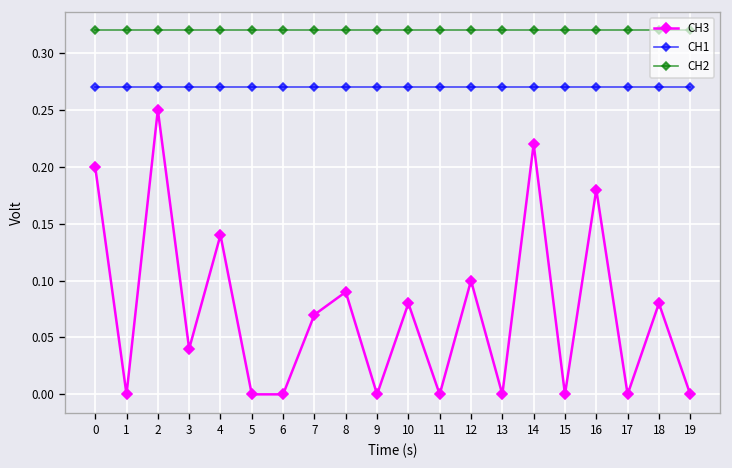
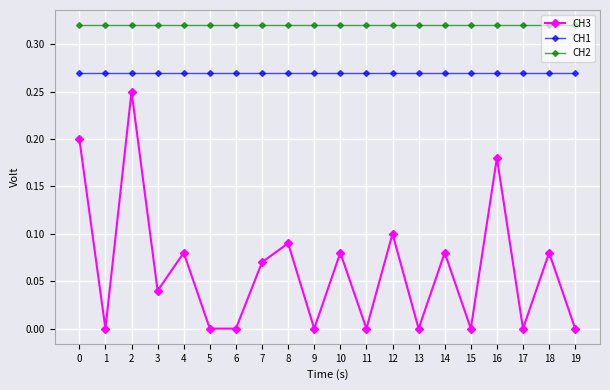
  {
    "CH3": {
      "0": 0.20,
      "1": 0.00,
      "2": 0.25,
      "3": 0.04,
-     "4": 0.14,
+     "4": 0.08,
      "5": 0.00,
      "6": 0.00,
      "7": 0.07,
      "8": 0.09,
      "9": 0.00,
      "10": 0.08,
      "11": 0.00,
      "12": 0.10,
      "13": 0.00,
-     "14": 0.22,
+     "14": 0.08,
      "15": 0.00,
      "16": 0.18,
      "17": 0.00,
      "18": 0.08,
      "19": 0.00
    },
    "CH1": {
      "0": 0.27,
      "1": 0.27,
      "2": 0.27,
      "3": 0.27,
      "4": 0.27,
      "5": 0.27,
      "6": 0.27,
      "7": 0.27,
      "8": 0.27,
      "9": 0.27,
      "10": 0.27,
      "11": 0.27,
      "12": 0.27,
      "13": 0.27,
      "14": 0.27,
      "15": 0.27,
      "16": 0.27,
      "17": 0.27,
      "18": 0.27,
      "19": 0.27
    },
    "CH2": {
      "0": 0.32,
      "1": 0.32,
      "2": 0.32,
      "3": 0.32,
      "4": 0.32,
      "5": 0.32,
      "6": 0.32,
      "7": 0.32,
      "8": 0.32,
      "9": 0.32,
      "10": 0.32,
      "11": 0.32,
      "12": 0.32,
      "13": 0.32,
      "14": 0.32,
      "15": 0.32,
      "16": 0.32,
      "17": 0.32
    }
  }
